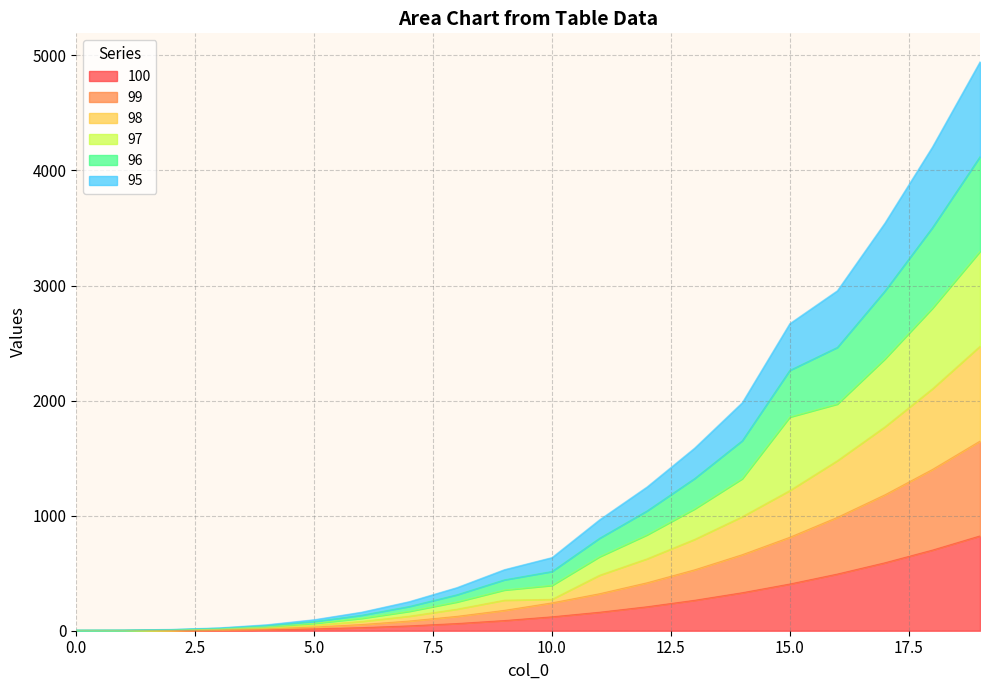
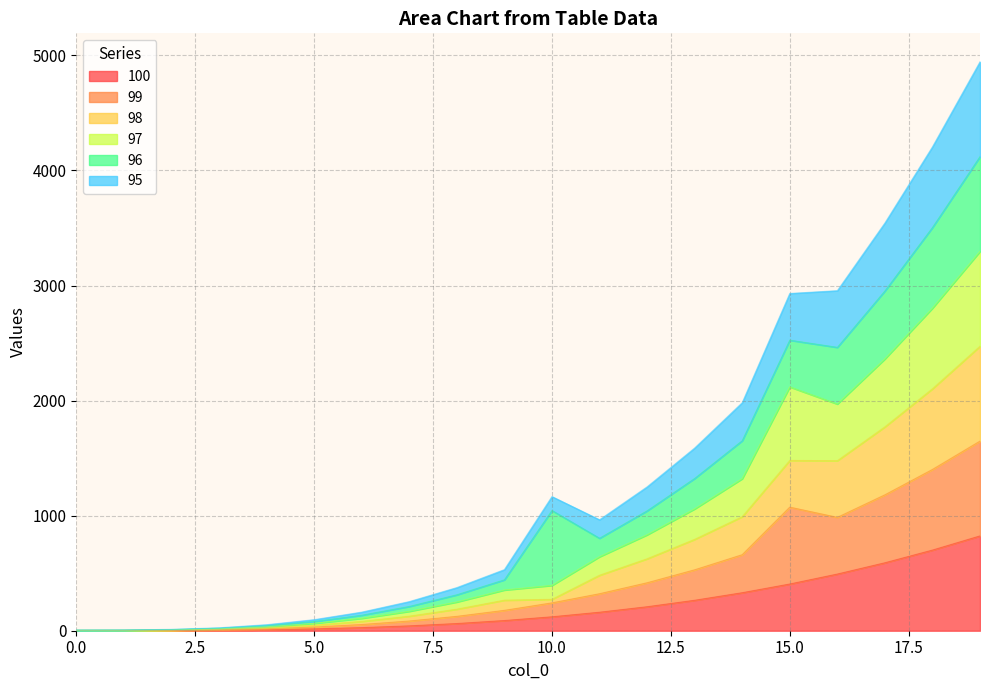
  {
    "100": {
      "10.0": 120,
      "15.0": 410
    },
    "99": {
      "10.0": 120,
-     "15.0": 410
+     "15.0": 670
    },
    "98": {
      "10.0": 30,
      "15.0": 410
    },
    "97": {
      "10.0": 120,
      "15.0": 640
    },
    "96": {
-     "10.0": 120,
+     "10.0": 650,
      "15.0": 410
    },
    "95": {
      "10.0": 120,
      "15.0": 410
    }
  }
